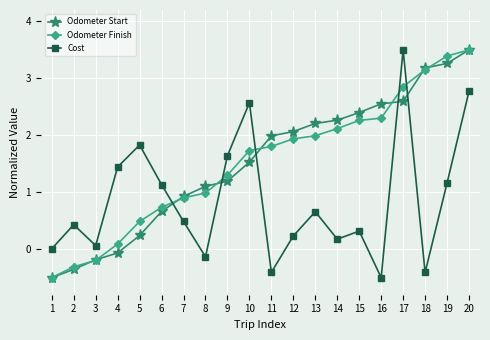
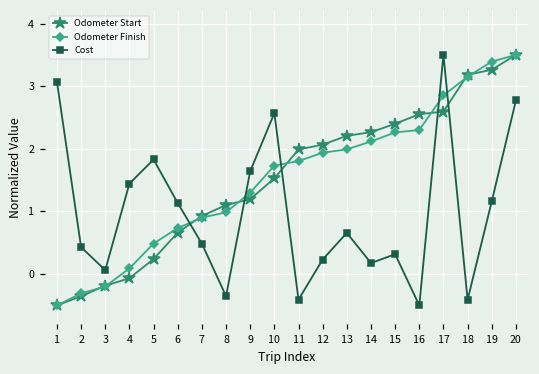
  {
    "Cost": {
-     "1": 0.0,
+     "1": 3.1,
      "2": 0.4,
      "3": 0.1,
      "4": 1.4,
      "5": 1.8,
      "6": 1.1,
      "7": 0.5,
-     "8": -0.1,
+     "8": -0.4,
      "9": 1.6,
      "10": 2.6,
      "11": -0.4,
      "12": 0.2,
      "13": 0.7,
      "14": 0.2,
      "15": 0.3,
      "16": -0.5,
      "17": 3.5,
      "18": -0.4,
      "19": 1.2,
      "20": 2.8
    }
  }
